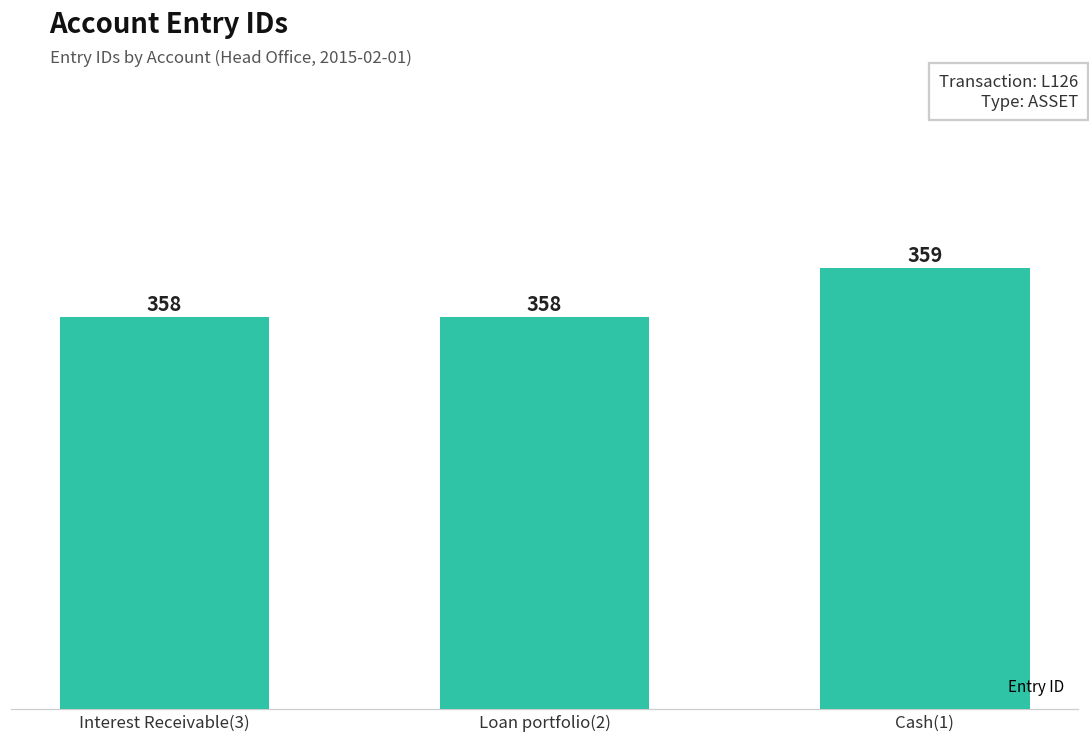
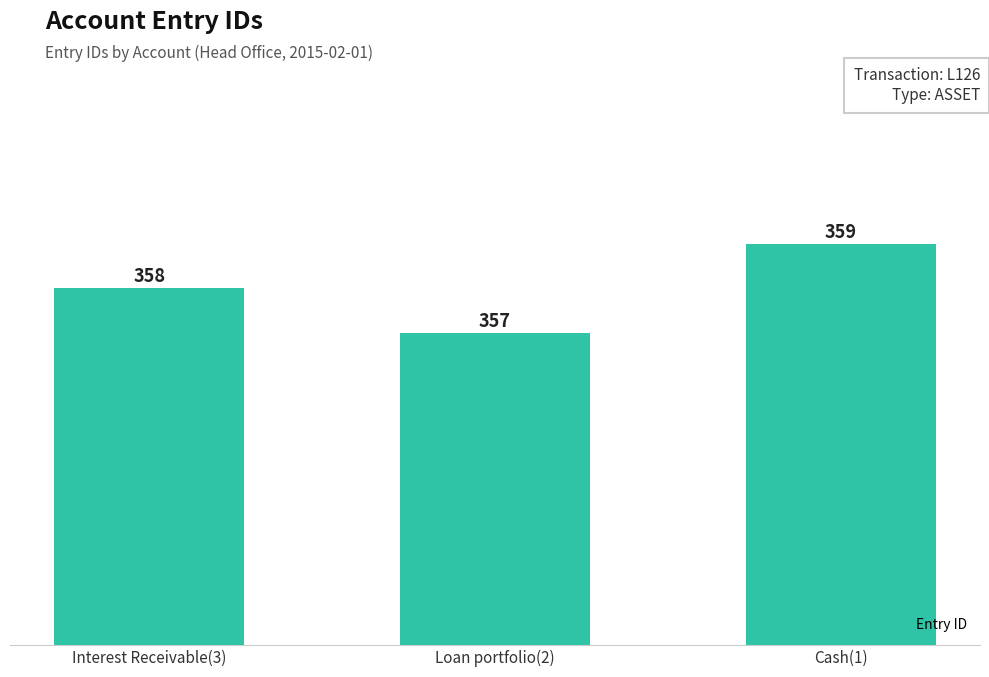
  {
    "Interest Receivable(3)": 358,
-   "Loan portfolio(2)": 358,
+   "Loan portfolio(2)": 357,
    "Cash(1)": 359
  }
